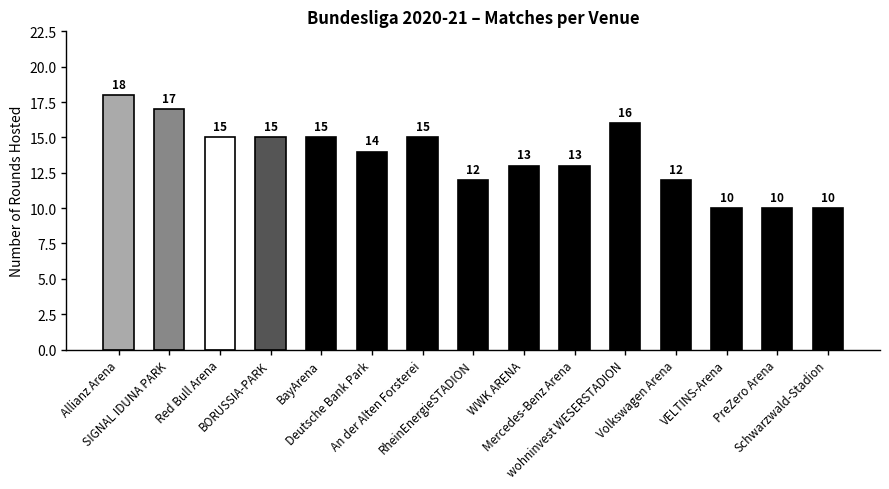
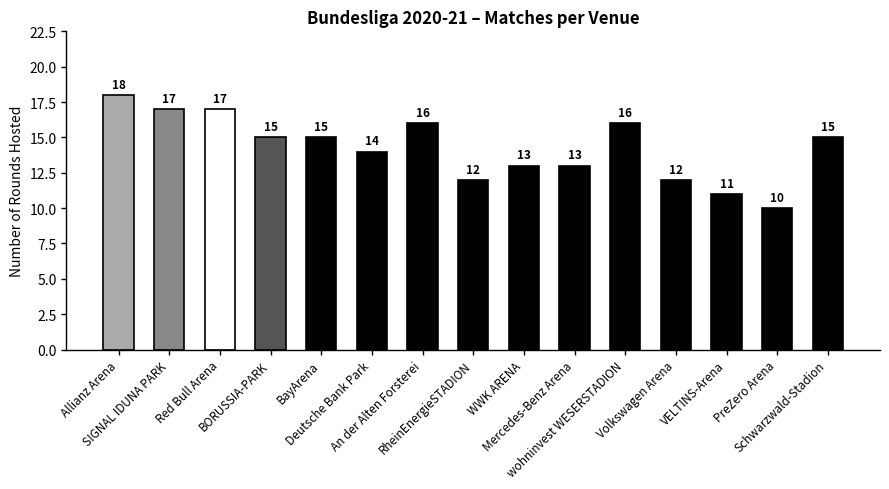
  {
    "Allianz Arena": 18,
    "SIGNAL IDUNA PARK": 17,
-   "Red Bull Arena": 15,
+   "Red Bull Arena": 17,
    "BORUSSIA-PARK": 15,
    "BayArena": 15,
    "Deutsche Bank Park": 14,
-   "An der Alten Forsterei": 15,
+   "An der Alten Forsterei": 16,
    "RheinEnergieSTADION": 12,
    "WWK ARENA": 13,
    "Mercedes-Benz Arena": 13,
    "wohninvest WESERSTADION": 16,
    "Volkswagen Arena": 12,
-   "VELTINS-Arena": 10,
+   "VELTINS-Arena": 11,
    "PreZero Arena": 10,
-   "Schwarzwald-Stadion": 10
+   "Schwarzwald-Stadion": 15
  }
